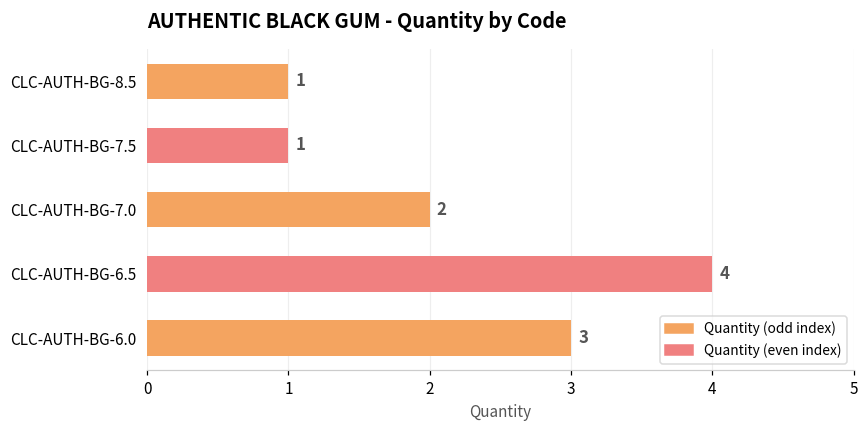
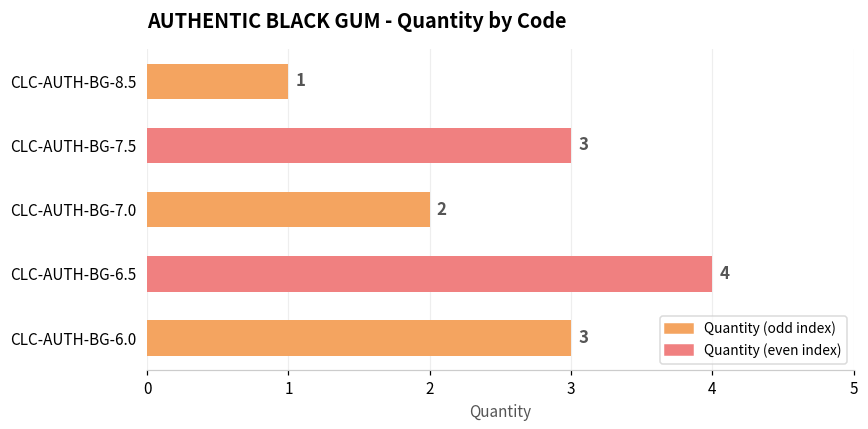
  {
    "CLC-AUTH-BG-8.5": 1,
-   "CLC-AUTH-BG-7.5": 1,
+   "CLC-AUTH-BG-7.5": 3,
    "CLC-AUTH-BG-7.0": 2,
    "CLC-AUTH-BG-6.5": 4,
    "CLC-AUTH-BG-6.0": 3
  }
